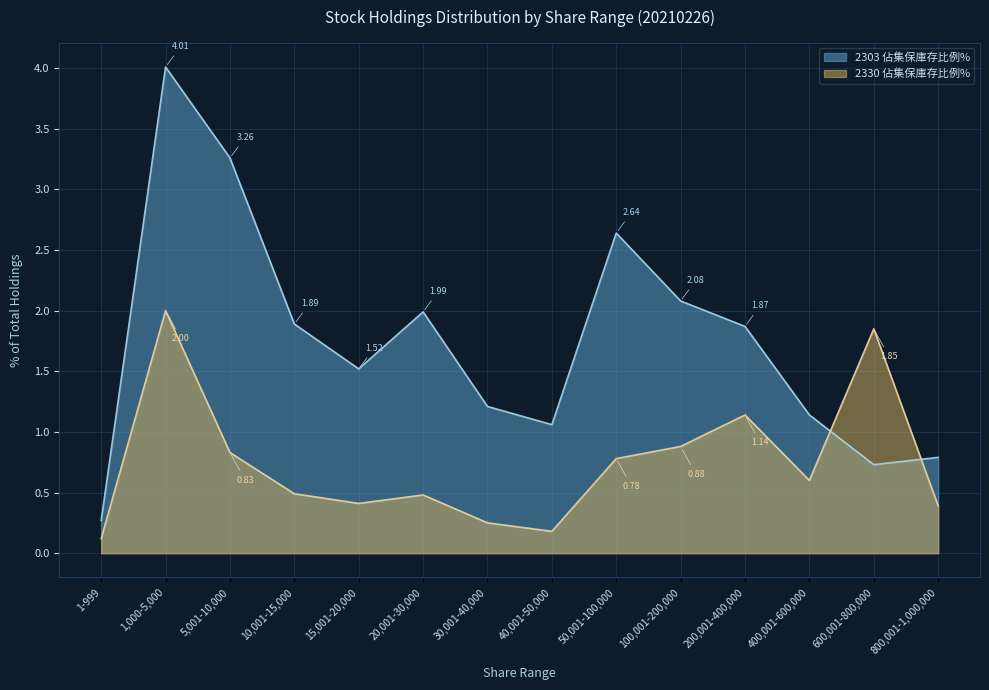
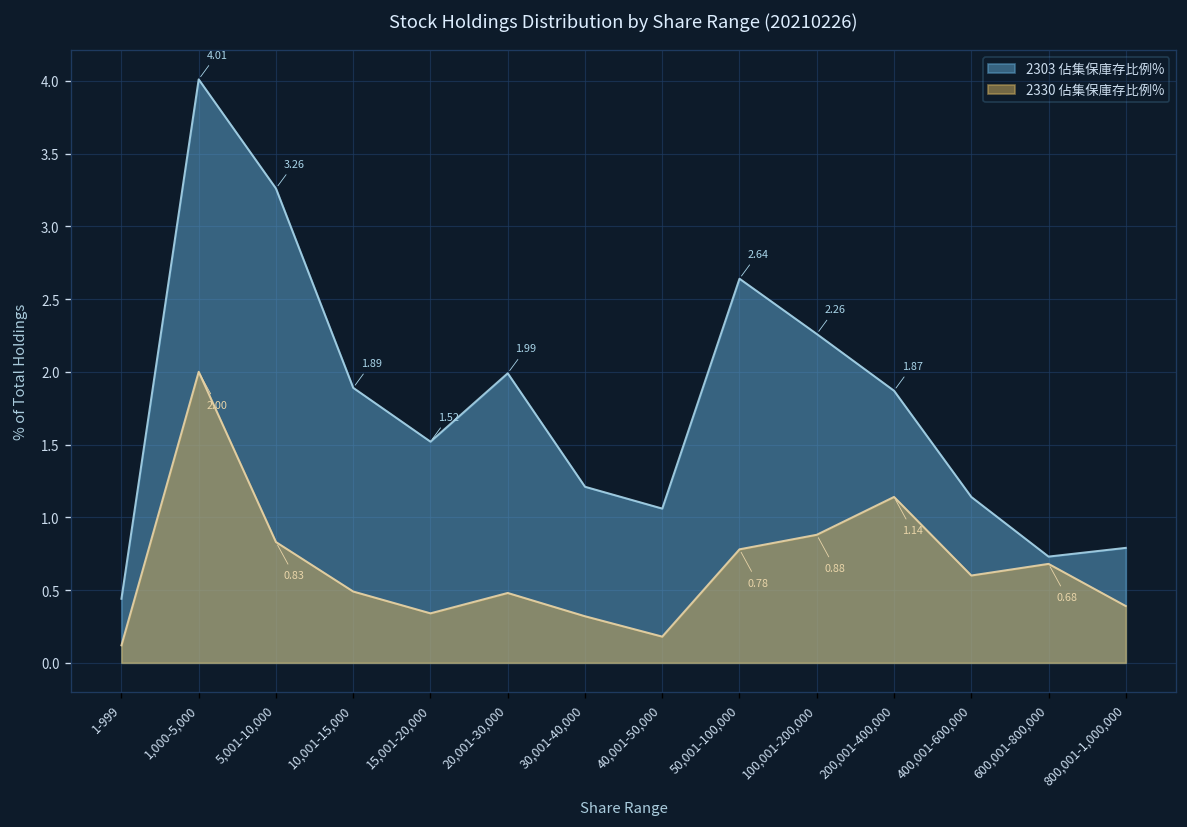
  {
    "2303 佔集保庫存比例%": {
-     "1-999": 0.27,
+     "1-999": 0.44,
      "1,000-5,000": 4.01,
      "5,001-10,000": 3.26,
      "10,001-15,000": 1.89,
      "15,001-20,000": 1.52,
      "20,001-30,000": 1.99,
      "50,001-100,000": 2.64,
-     "100,001-200,000": 2.08,
+     "100,001-200,000": 2.26,
      "200,001-400,000": 1.87
    },
    "2330 佔集保庫存比例%": {
      "1,000-5,000": 2.00,
      "5,001-10,000": 0.83,
-     "15,001-20,000": 0.41,
-     "30,001-40,000": 0.25,
+     "15,001-20,000": 0.34,
+     "30,001-40,000": 0.32,
      "50,001-100,000": 0.78,
      "100,001-200,000": 0.88,
      "200,001-400,000": 1.14,
-     "600,001-800,000": 1.85
+     "600,001-800,000": 0.68
    }
  }
